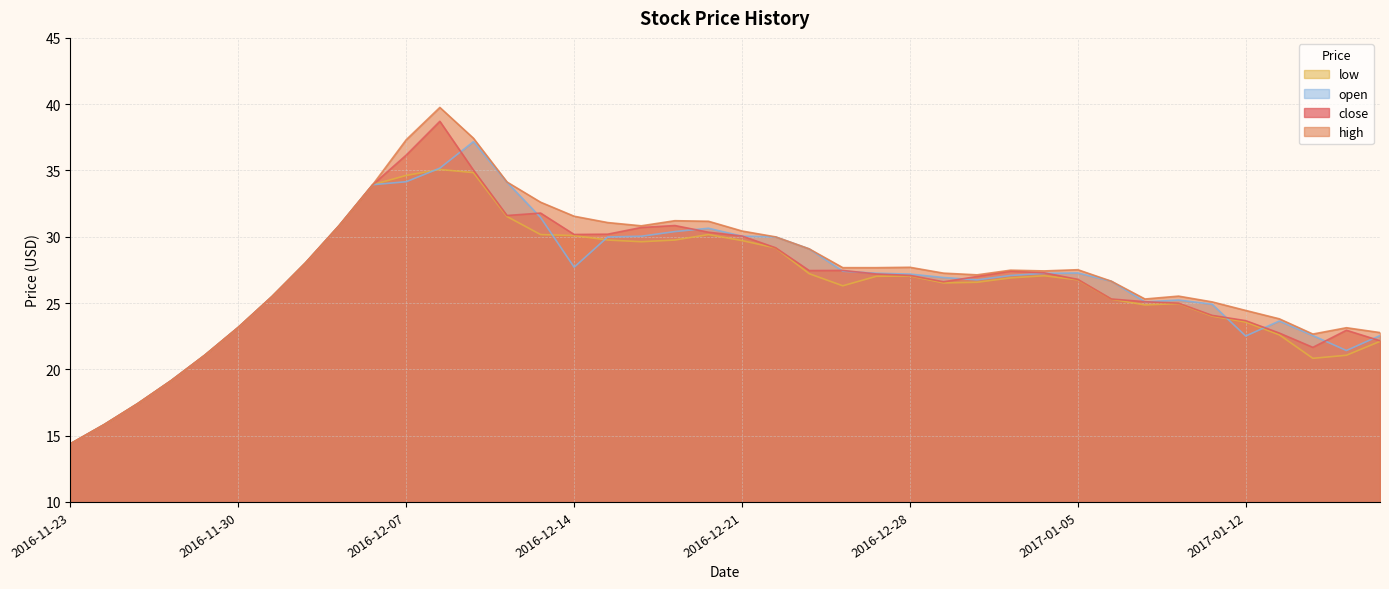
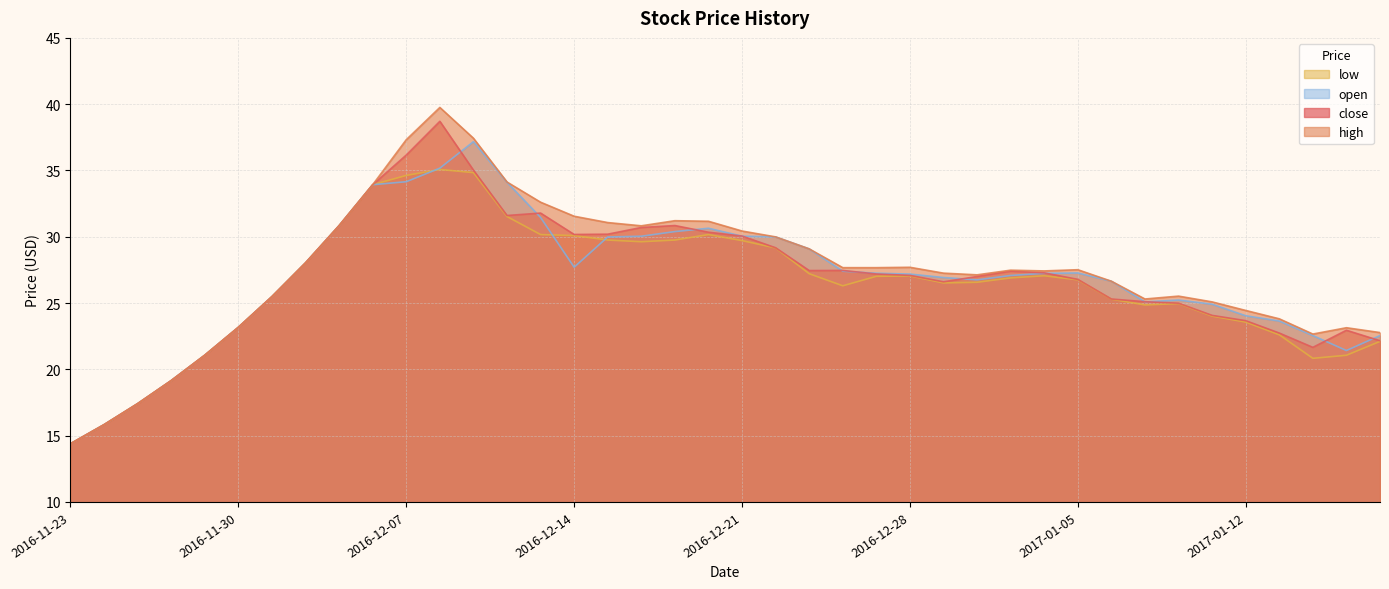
  {
    "open": {
      "2016-12-07": 34.2,
      "2016-12-14": 27.7,
      "2017-01-05": 27.3,
-     "2017-01-12": 22.5
+     "2017-01-12": 24.0
    }
  }
